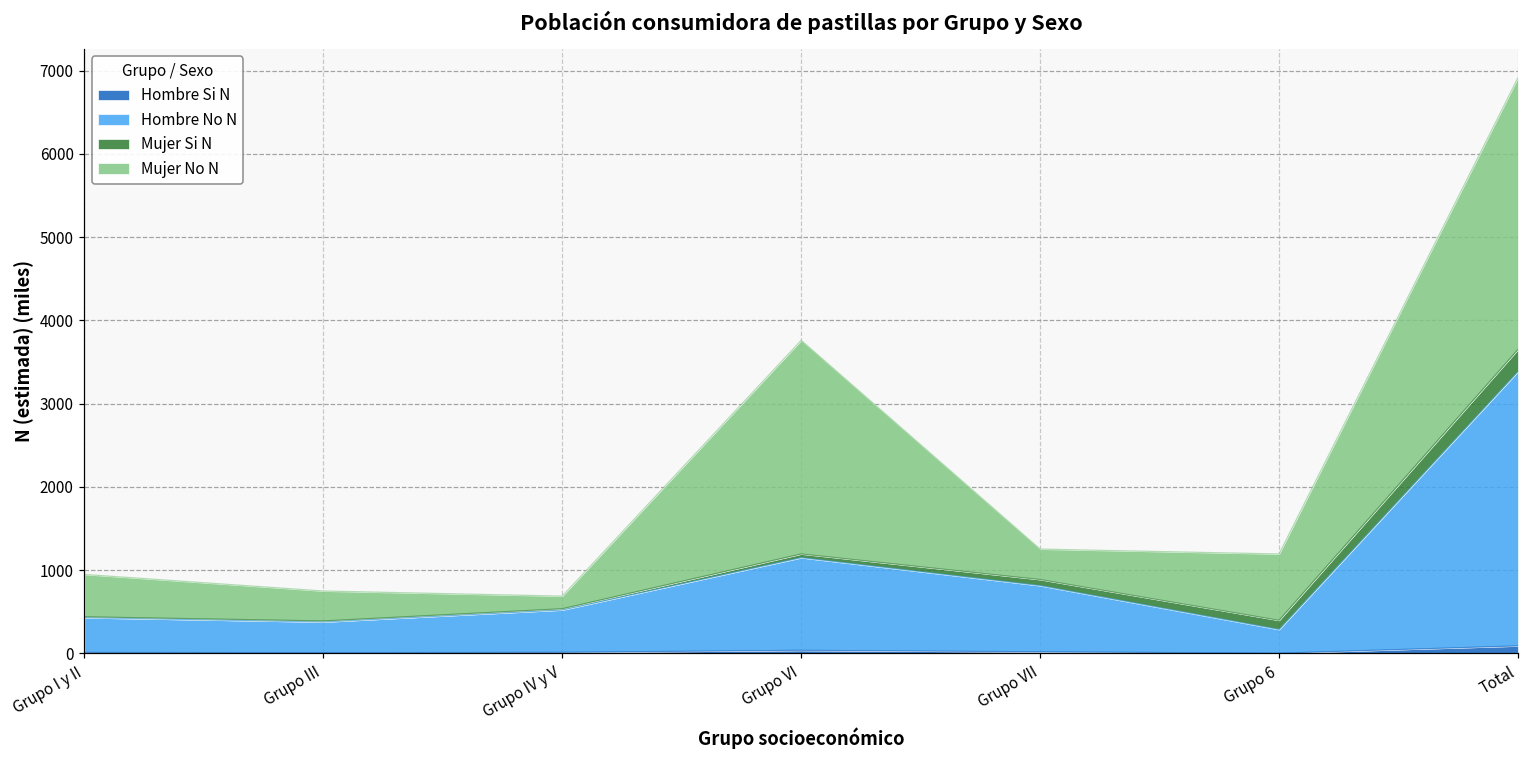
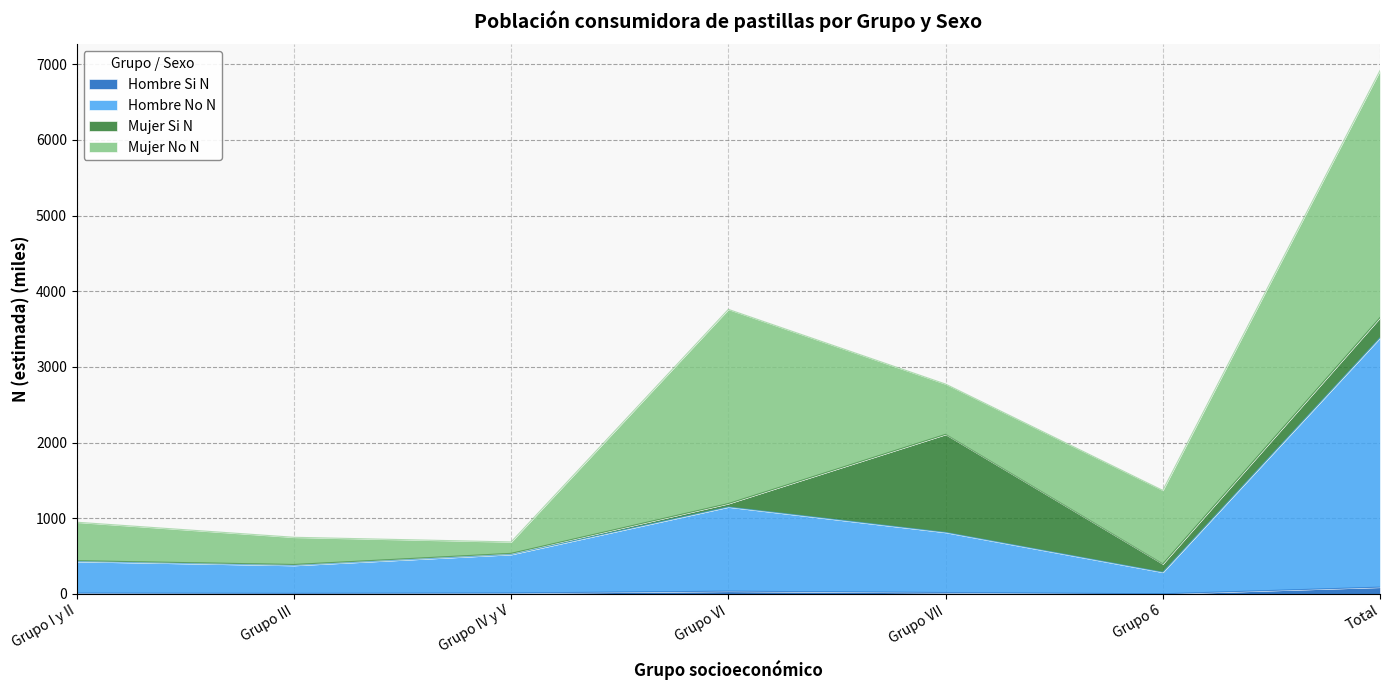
  {
    "Hombre Si N": {
      "Grupo I y II": 0,
      "Grupo III": 0,
      "Grupo IV y V": 0,
      "Grupo VI": 0,
      "Grupo VII": 0,
      "Grupo 6": 0,
      "Total": 100
    },
    "Hombre No N": {
      "Grupo VI": 1100,
      "Grupo VII": 800,
      "Grupo 6": 300,
      "Total": 3300
    },
    "Mujer Si N": {
      "Grupo VI": 0,
-     "Grupo VII": 100,
+     "Grupo VII": 1300,
      "Grupo 6": 100,
      "Total": 300
    },
    "Mujer No N": {
      "Grupo I y II": 500,
      "Grupo III": 400,
      "Grupo IV y V": 200,
      "Grupo VI": 2600,
-     "Grupo VII": 400,
-     "Grupo 6": 800,
+     "Grupo VII": 700,
+     "Grupo 6": 1000,
      "Total": 3300
    }
  }
